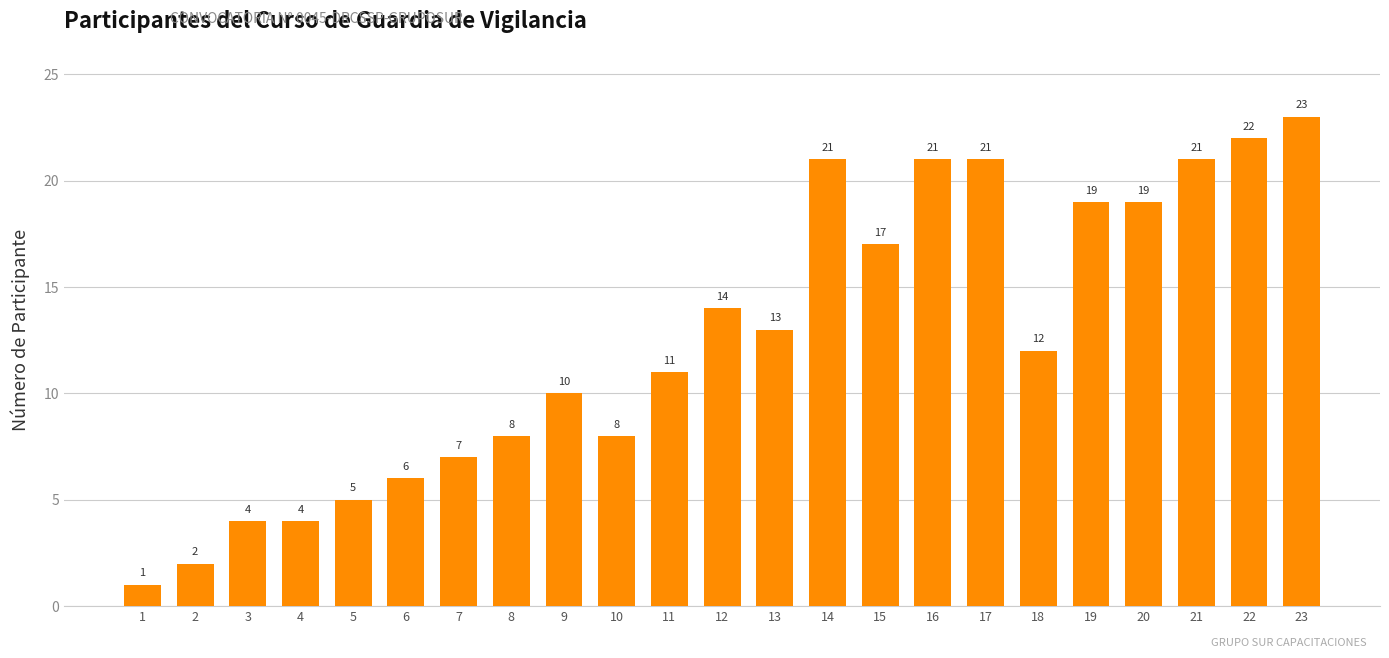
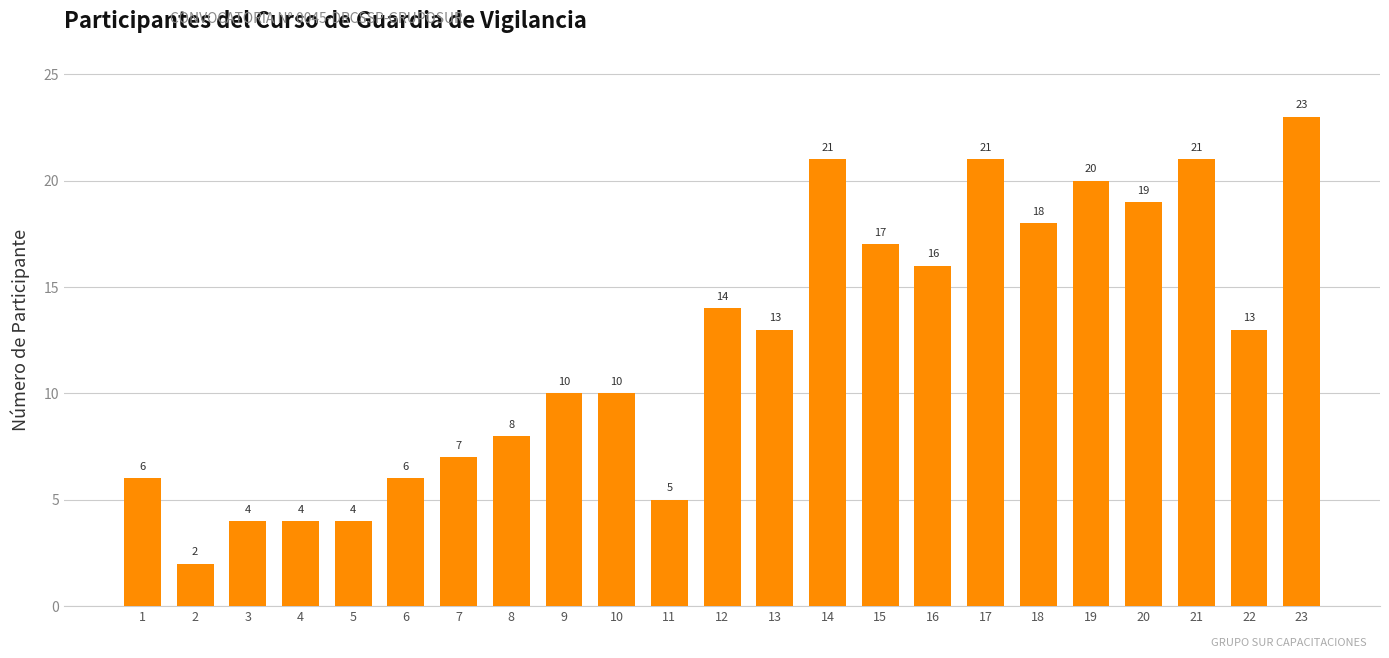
  {
-   "1": 1,
+   "1": 6,
    "2": 2,
    "3": 4,
    "4": 4,
-   "5": 5,
+   "5": 4,
    "6": 6,
    "7": 7,
    "8": 8,
    "9": 10,
-   "10": 8,
-   "11": 11,
+   "10": 10,
+   "11": 5,
    "12": 14,
    "13": 13,
    "14": 21,
    "15": 17,
-   "16": 21,
+   "16": 16,
    "17": 21,
-   "18": 12,
-   "19": 19,
+   "18": 18,
+   "19": 20,
    "20": 19,
    "21": 21,
-   "22": 22,
+   "22": 13,
    "23": 23
  }
